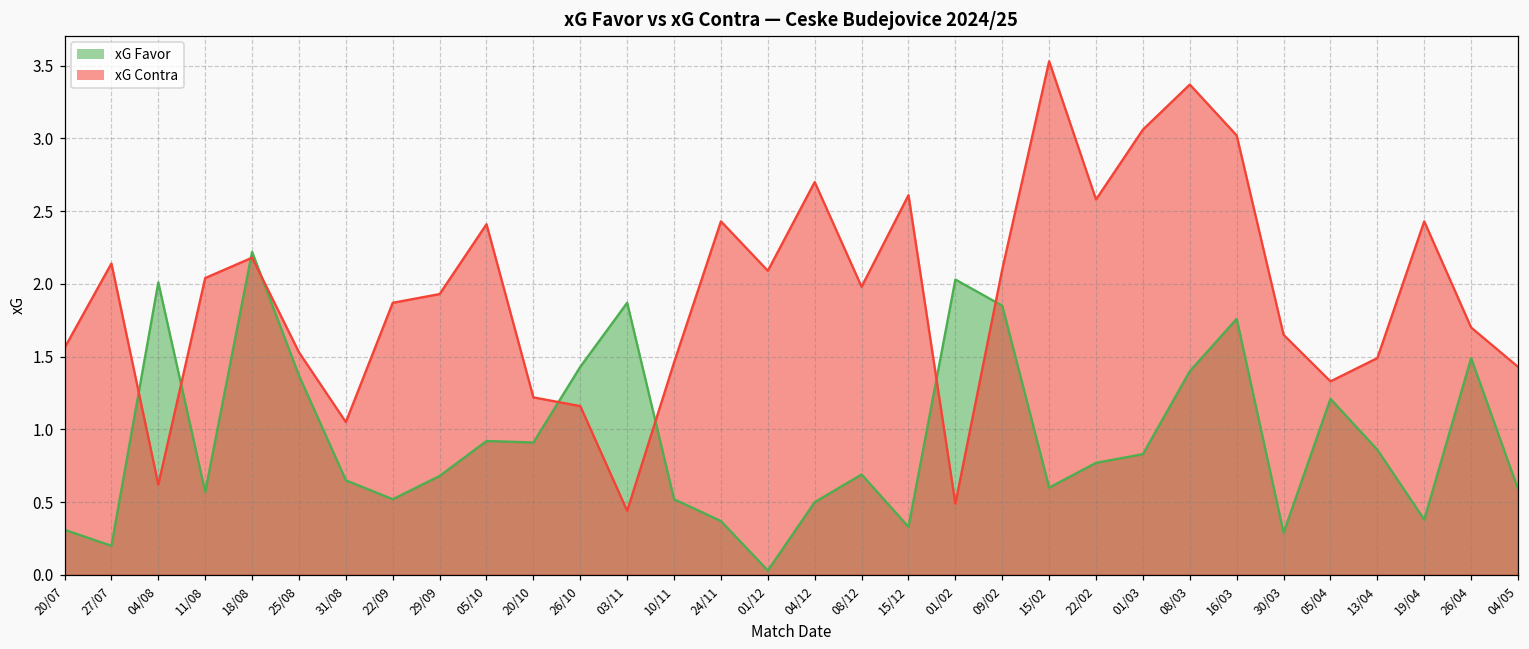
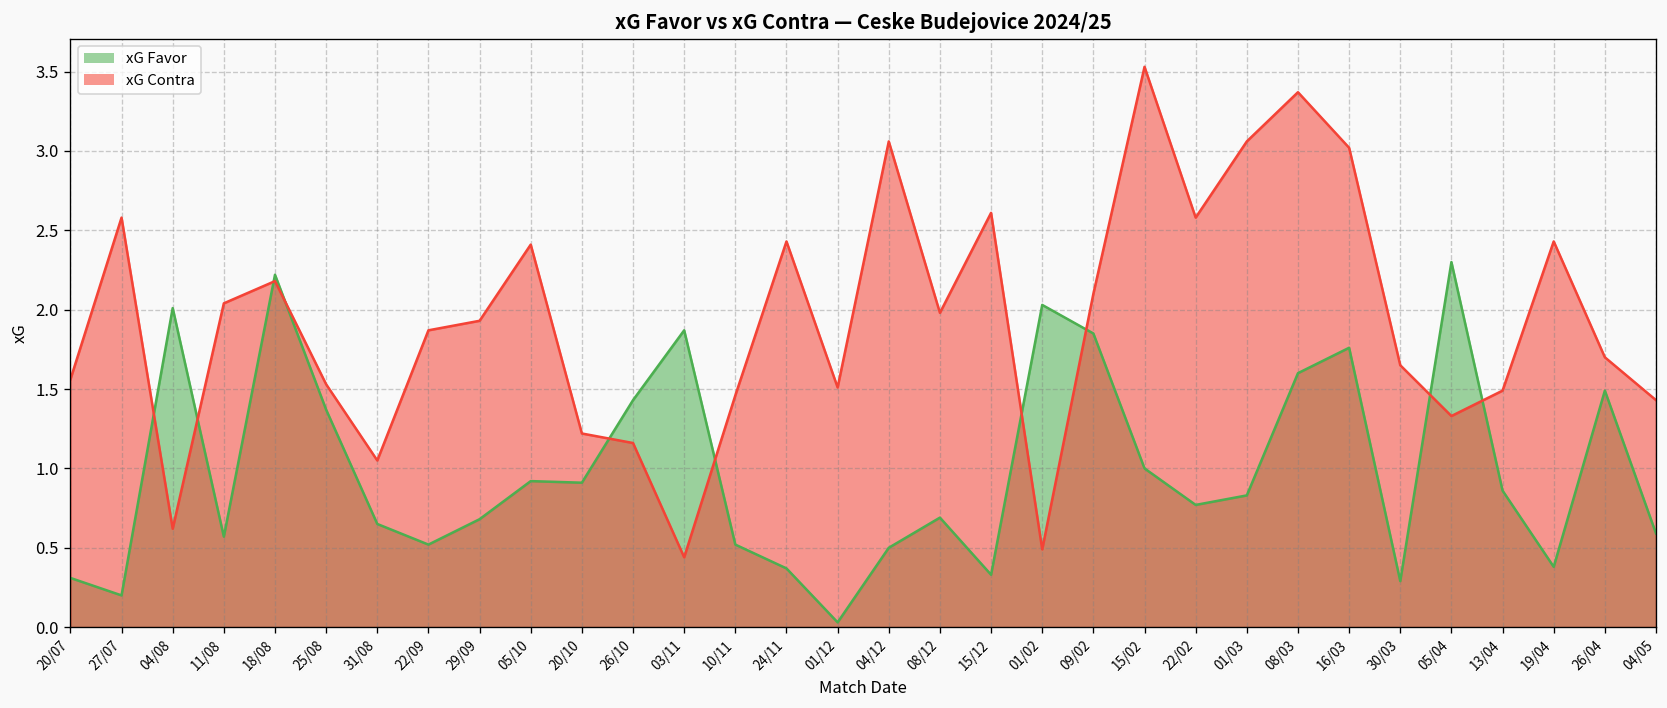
  {
    "xG Favor": {
      "20/07": 0.31,
      "27/07": 0.20,
      "04/08": 2.01,
      "11/08": 0.57,
      "18/08": 2.22,
      "25/08": 1.37,
      "31/08": 0.65,
      "22/09": 0.52,
      "29/09": 0.68,
      "05/10": 0.92,
      "20/10": 0.91,
      "26/10": 1.43,
      "03/11": 1.87,
      "10/11": 0.52,
      "24/11": 0.37,
      "01/12": 0.03,
      "04/12": 0.50,
      "08/12": 0.69,
      "15/12": 0.33,
      "01/02": 2.03,
      "09/02": 1.85,
-     "15/02": 0.6,
+     "15/02": 1.0,
      "22/02": 0.77,
      "01/03": 0.83,
-     "08/03": 1.4,
+     "08/03": 1.6,
      "16/03": 1.76,
      "30/03": 0.29,
-     "05/04": 1.21,
+     "05/04": 2.30,
      "13/04": 0.86,
      "19/04": 0.38,
      "26/04": 1.49,
      "04/05": 0.59
    },
    "xG Contra": {
      "20/07": 1.56,
-     "27/07": 2.14,
+     "27/07": 2.58,
      "04/08": 0.62,
      "11/08": 2.04,
      "18/08": 2.18,
      "25/08": 1.53,
      "31/08": 1.05,
      "22/09": 1.87,
      "29/09": 1.93,
      "05/10": 2.41,
      "20/10": 1.22,
      "26/10": 1.16,
      "03/11": 0.44,
      "10/11": 1.46,
      "24/11": 2.43,
-     "01/12": 2.09,
-     "04/12": 2.70,
+     "01/12": 1.51,
+     "04/12": 3.06,
      "08/12": 1.98,
      "15/12": 2.61,
      "01/02": 0.49,
      "09/02": 2.10,
      "15/02": 3.53,
      "22/02": 2.58,
      "01/03": 3.06,
      "08/03": 3.37,
      "16/03": 3.02,
      "30/03": 1.65,
      "05/04": 1.33,
      "13/04": 1.49,
      "19/04": 2.43,
      "26/04": 1.70,
      "04/05": 1.43
    }
  }
